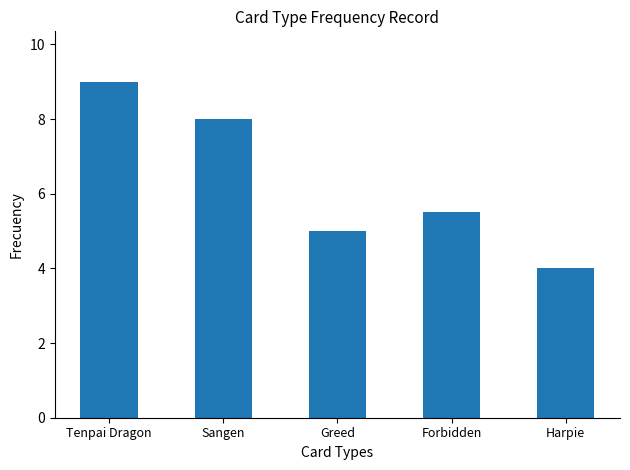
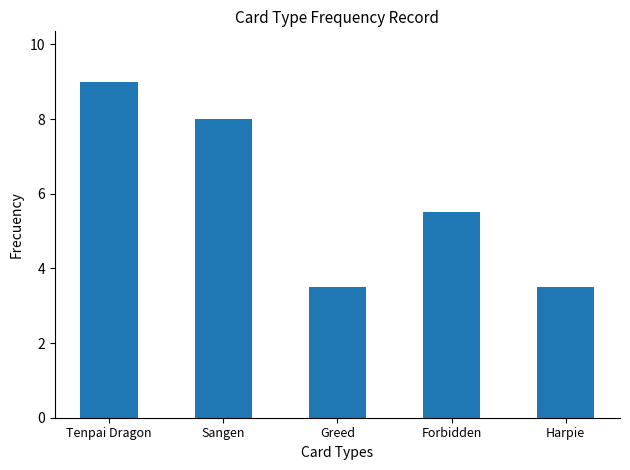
  {
    "Tenpai Dragon": 9.0,
    "Sangen": 8.0,
-   "Greed": 5.0,
+   "Greed": 3.5,
    "Forbidden": 5.5,
-   "Harpie": 4.0
+   "Harpie": 3.5
  }
